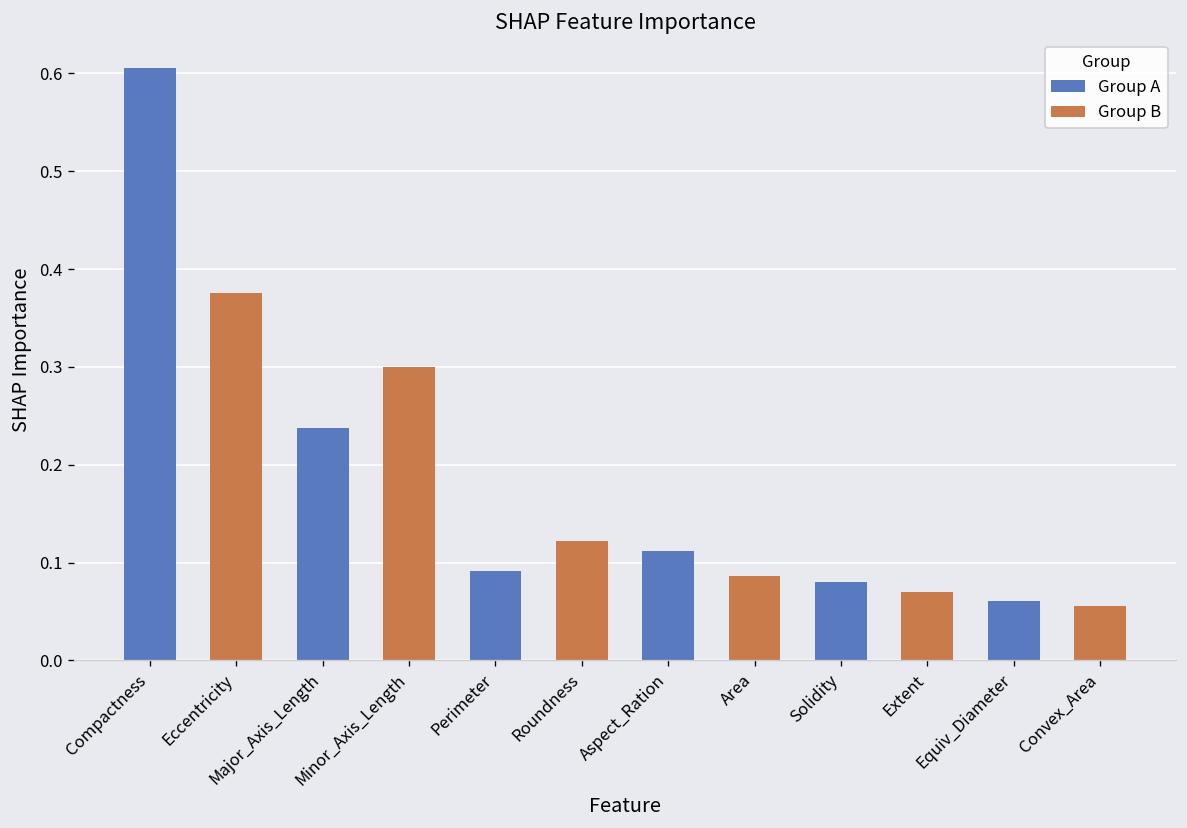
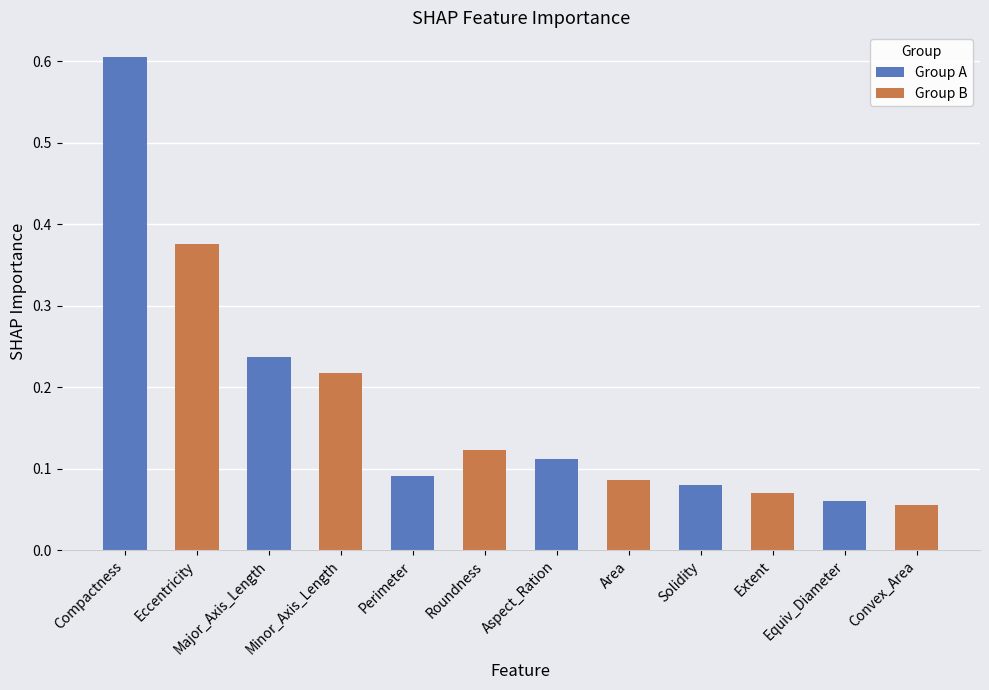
  {
    "Group A": {
      "Compactness": 0.61,
      "Major_Axis_Length": 0.24,
      "Perimeter": 0.09,
      "Aspect_Ration": 0.11,
      "Solidity": 0.08,
      "Equiv_Diameter": 0.06
    },
    "Group B": {
      "Eccentricity": 0.38,
-     "Minor_Axis_Length": 0.30,
+     "Minor_Axis_Length": 0.22,
      "Roundness": 0.12,
      "Area": 0.09,
      "Extent": 0.07,
      "Convex_Area": 0.06
    }
  }
